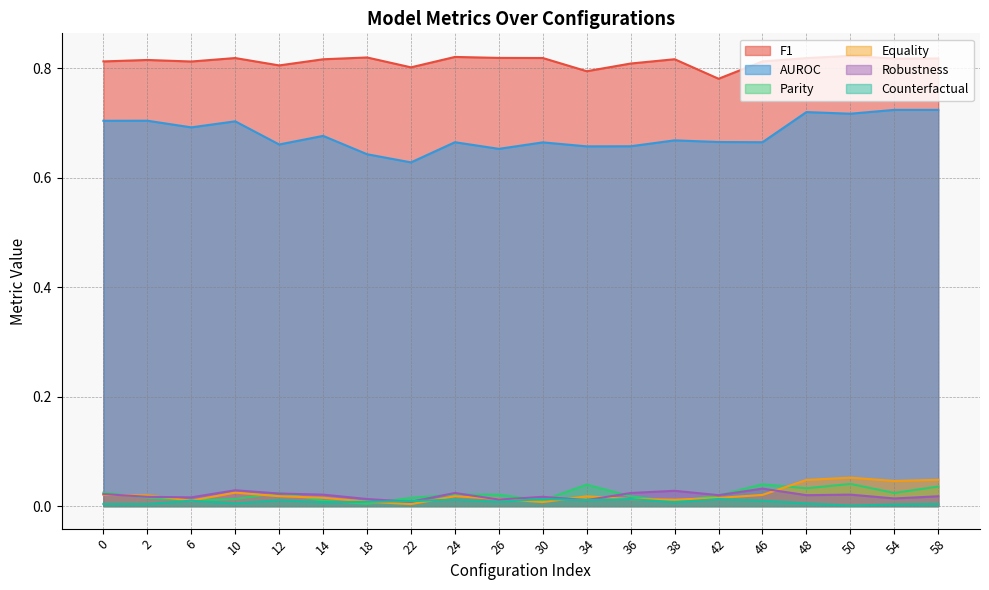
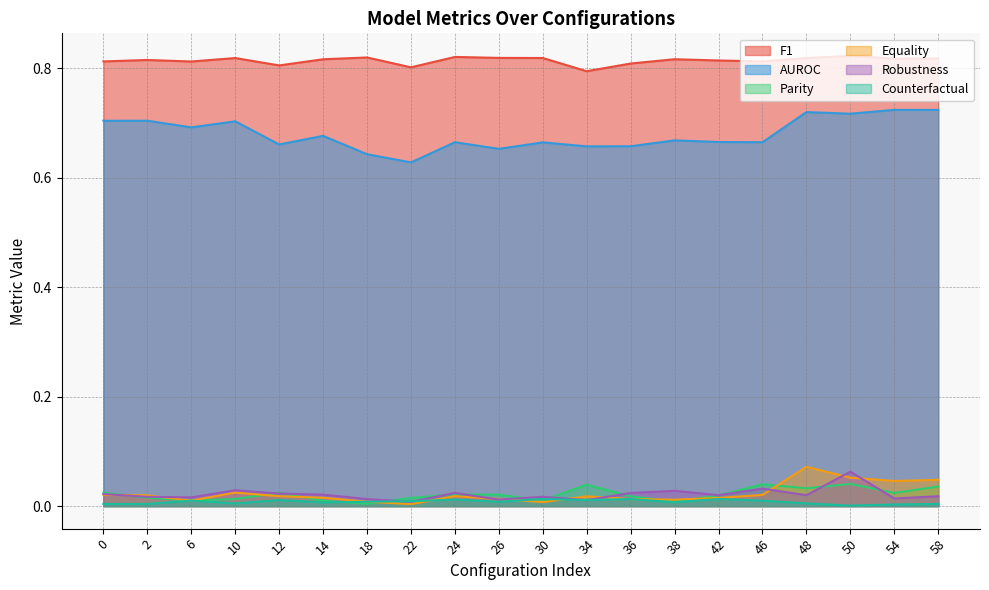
  {
    "F1": {
      "0": 0.81,
      "2": 0.82,
      "6": 0.81,
      "10": 0.82,
      "12": 0.81,
      "14": 0.82,
      "18": 0.82,
      "22": 0.80,
      "24": 0.82,
      "26": 0.82,
      "30": 0.82,
      "34": 0.79,
      "36": 0.81,
      "38": 0.82,
-     "42": 0.78
+     "42": 0.81
    },
    "Equality": {
      "12": 0.02,
      "14": 0.02,
      "34": 0.02,
      "46": 0.02,
-     "48": 0.05,
+     "48": 0.07,
      "50": 0.05,
      "54": 0.05,
      "58": 0.05
    },
    "Robustness": {
      "6": 0.02,
      "14": 0.02,
      "18": 0.01,
      "36": 0.02,
      "38": 0.03,
      "46": 0.03,
      "48": 0.02,
-     "50": 0.02,
+     "50": 0.06,
      "54": 0.01,
      "58": 0.02
    }
  }
